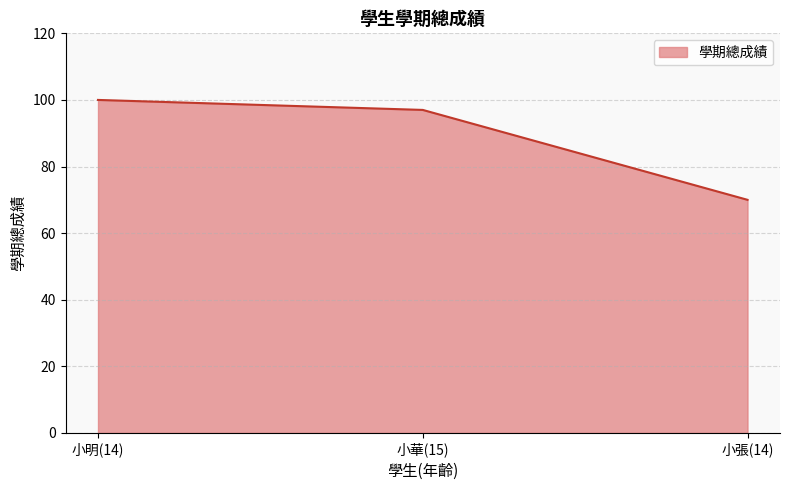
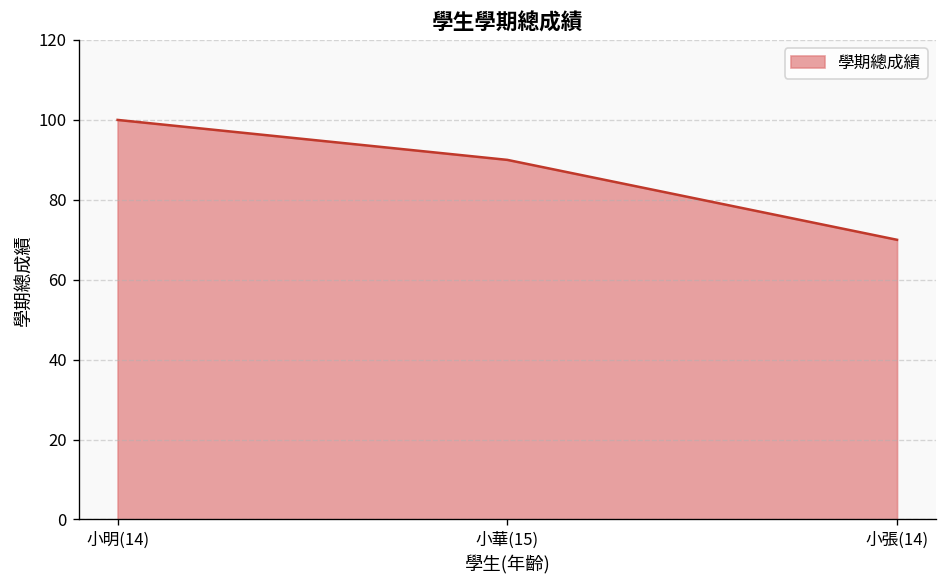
  {
    "小明(14)": 100,
-   "小華(15)": 97,
+   "小華(15)": 90,
    "小張(14)": 70
  }
